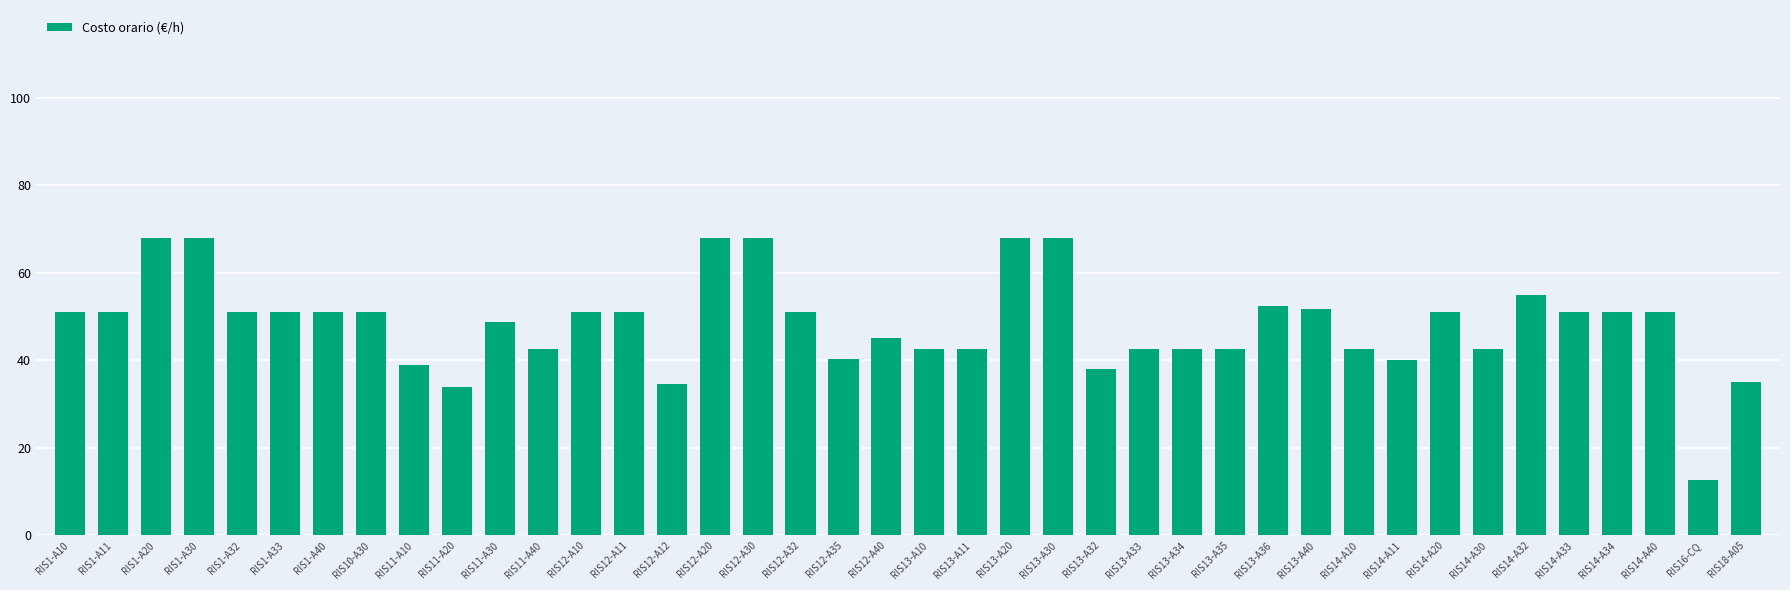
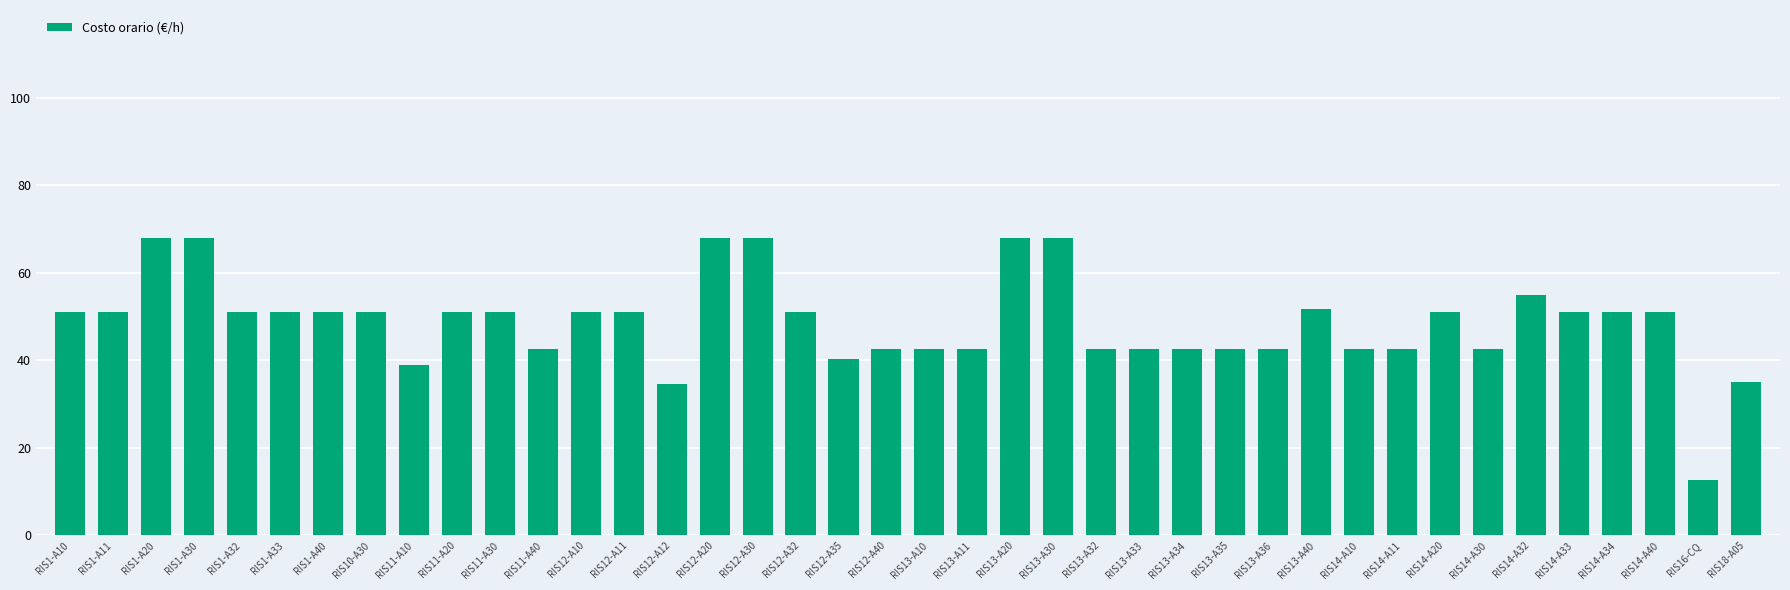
  {
    "RIS1-A10": 51,
    "RIS1-A11": 51,
    "RIS1-A20": 68,
    "RIS1-A30": 68,
    "RIS1-A32": 51,
    "RIS1-A33": 51,
    "RIS1-A40": 51,
    "RIS10-A30": 51,
    "RIS11-A10": 39,
-   "RIS11-A20": 34,
-   "RIS11-A30": 49,
+   "RIS11-A20": 51,
+   "RIS11-A30": 51,
    "RIS11-A40": 43,
    "RIS12-A10": 51,
    "RIS12-A11": 51,
    "RIS12-A12": 35,
    "RIS12-A20": 68,
    "RIS12-A30": 68,
    "RIS12-A32": 51,
    "RIS12-A35": 40,
-   "RIS12-A40": 45,
+   "RIS12-A40": 43,
    "RIS13-A10": 43,
    "RIS13-A11": 43,
    "RIS13-A20": 68,
    "RIS13-A30": 68,
-   "RIS13-A32": 38,
+   "RIS13-A32": 43,
    "RIS13-A33": 43,
    "RIS13-A34": 43,
    "RIS13-A35": 43,
-   "RIS13-A36": 53,
+   "RIS13-A36": 43,
    "RIS13-A40": 52,
    "RIS14-A10": 43,
-   "RIS14-A11": 40,
+   "RIS14-A11": 43,
    "RIS14-A20": 51,
    "RIS14-A30": 43,
    "RIS14-A32": 55,
    "RIS14-A33": 51,
    "RIS14-A34": 51,
    "RIS14-A40": 51,
    "RIS16-CQ": 13,
    "RIS18-A05": 35
  }
